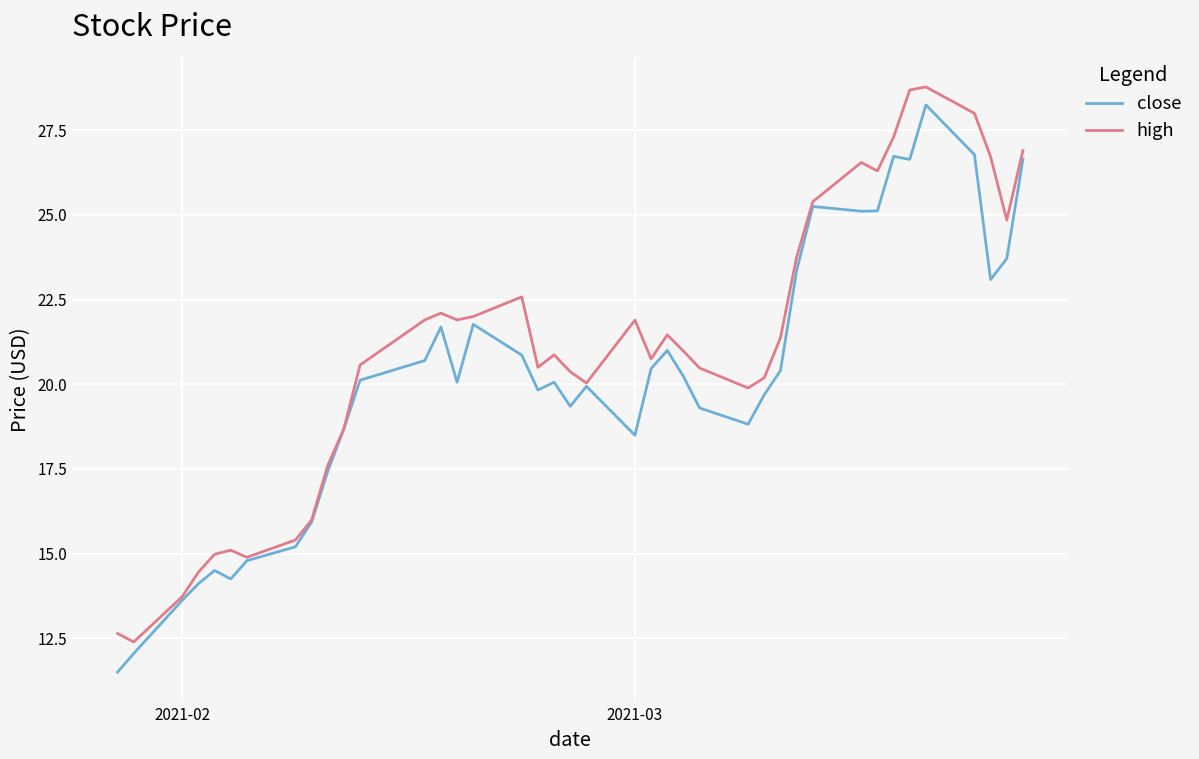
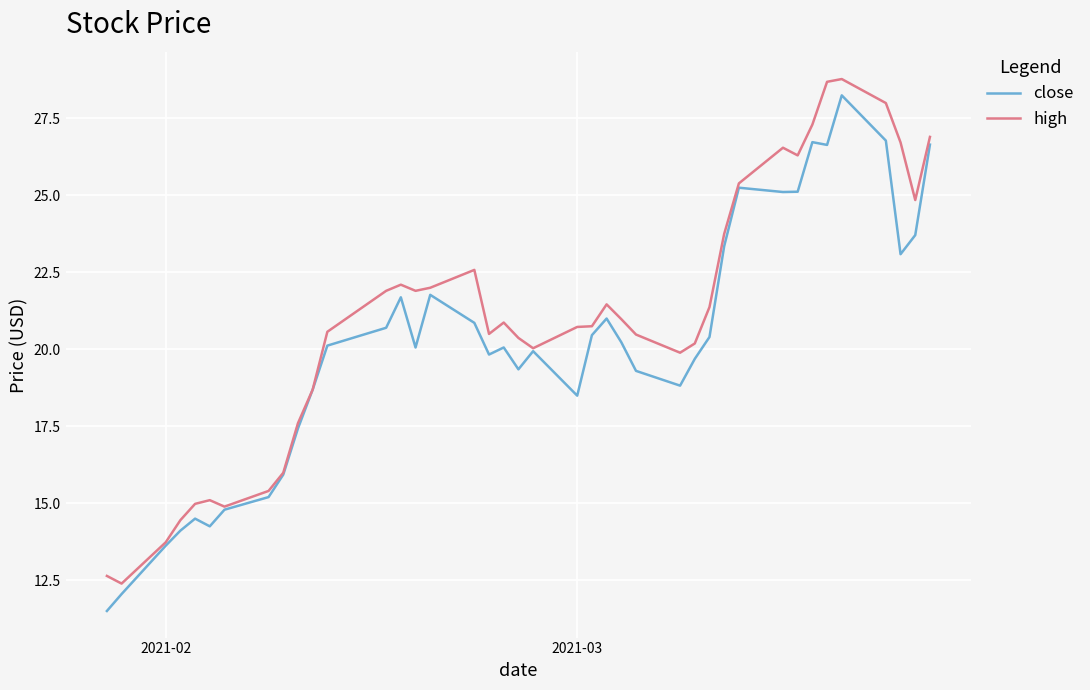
  {
    "close": {
      "2021-02": 13.6,
      "2021-03": 18.5
    },
    "high": {
      "2021-02": 13.7,
-     "2021-03": 21.9
+     "2021-03": 20.7
    }
  }
